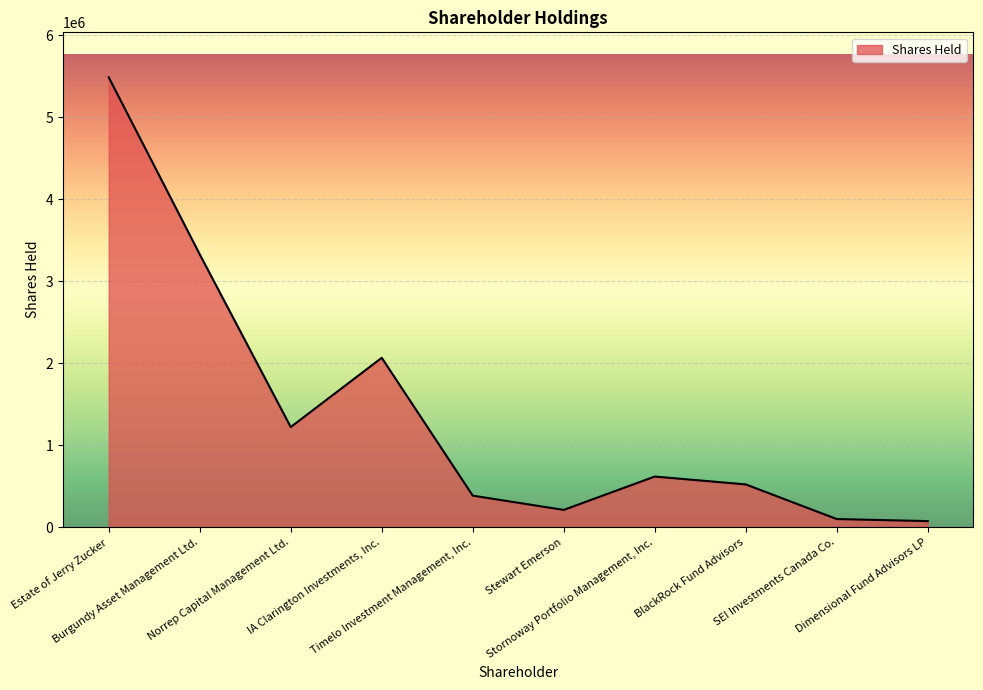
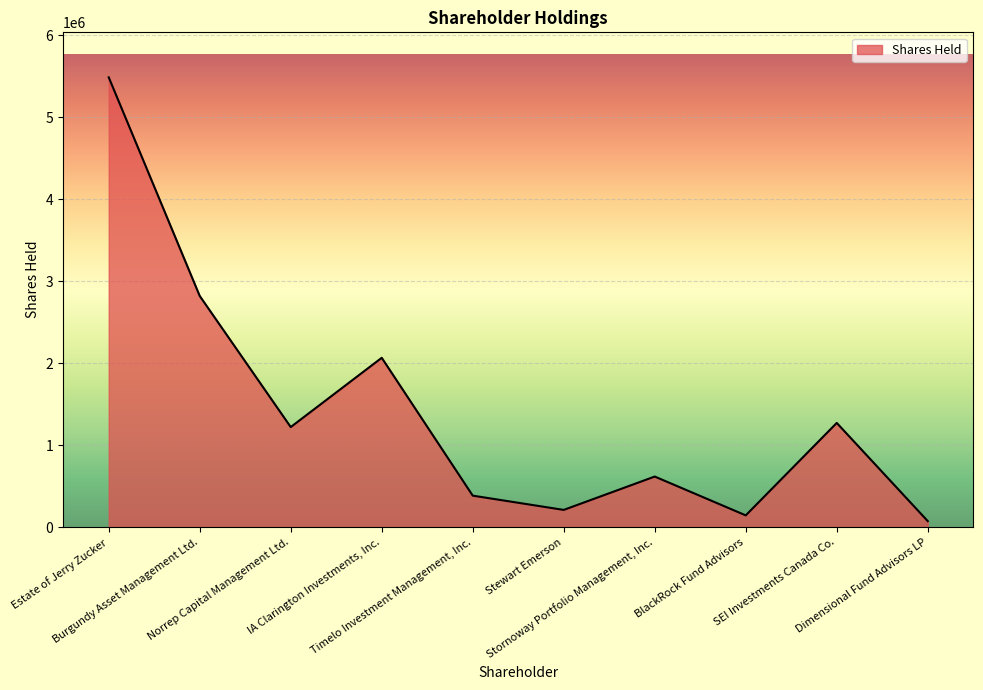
  {
    "Estate of Jerry Zucker": 5500000,
-   "Burgundy Asset Management Ltd.": 3300000,
+   "Burgundy Asset Management Ltd.": 2800000,
    "Norrep Capital Management Ltd.": 1200000,
    "IA Clarington Investments, Inc.": 2100000,
    "Timelo Investment Management, Inc.": 400000,
    "Stewart Emerson": 200000,
    "Stornoway Portfolio Management, Inc.": 600000,
-   "BlackRock Fund Advisors": 500000,
-   "SEI Investments Canada Co.": 100000,
+   "BlackRock Fund Advisors": 100000,
+   "SEI Investments Canada Co.": 1300000,
    "Dimensional Fund Advisors LP": 100000
  }
